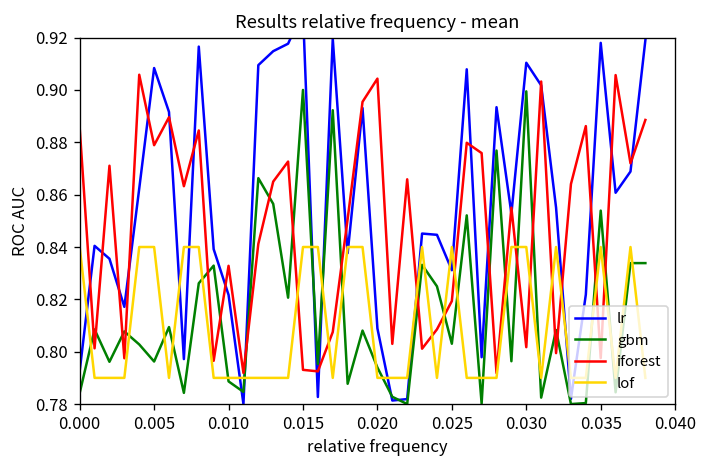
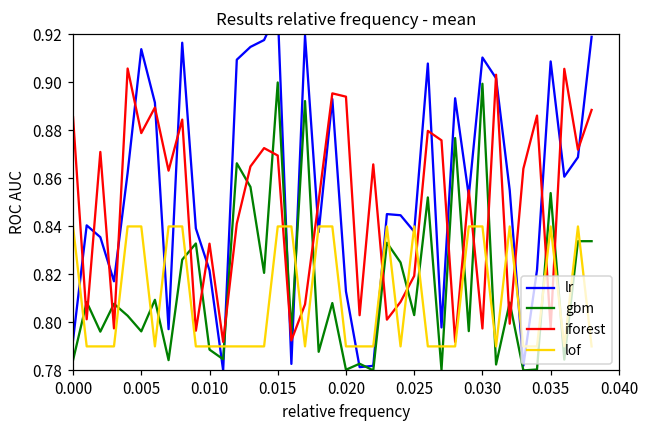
  {
    "lr": {
      "0.000": 0.793,
-     "0.005": 0.908,
+     "0.005": 0.914,
      "0.010": 0.822,
-     "0.020": 0.809,
-     "0.025": 0.831,
+     "0.020": 0.813,
+     "0.025": 0.838,
      "0.030": 0.910,
-     "0.035": 0.918
+     "0.035": 0.909
    },
    "gbm": {
      "0.000": 0.784,
      "0.005": 0.796,
      "0.010": 0.789,
      "0.015": 0.900,
-     "0.020": 0.794,
+     "0.020": 0.780,
      "0.025": 0.803,
      "0.030": 0.899,
      "0.035": 0.854
    },
    "iforest": {
      "0.000": 0.886,
      "0.005": 0.879,
      "0.010": 0.833,
-     "0.015": 0.793,
-     "0.020": 0.904,
+     "0.015": 0.870,
+     "0.020": 0.894,
      "0.025": 0.819,
-     "0.030": 0.802
+     "0.030": 0.797
    },
    "lof": {
      "0.000": 0.840,
      "0.005": 0.840,
      "0.010": 0.790,
      "0.015": 0.840,
      "0.020": 0.790,
      "0.025": 0.840,
      "0.030": 0.840,
      "0.035": 0.840
    }
  }
